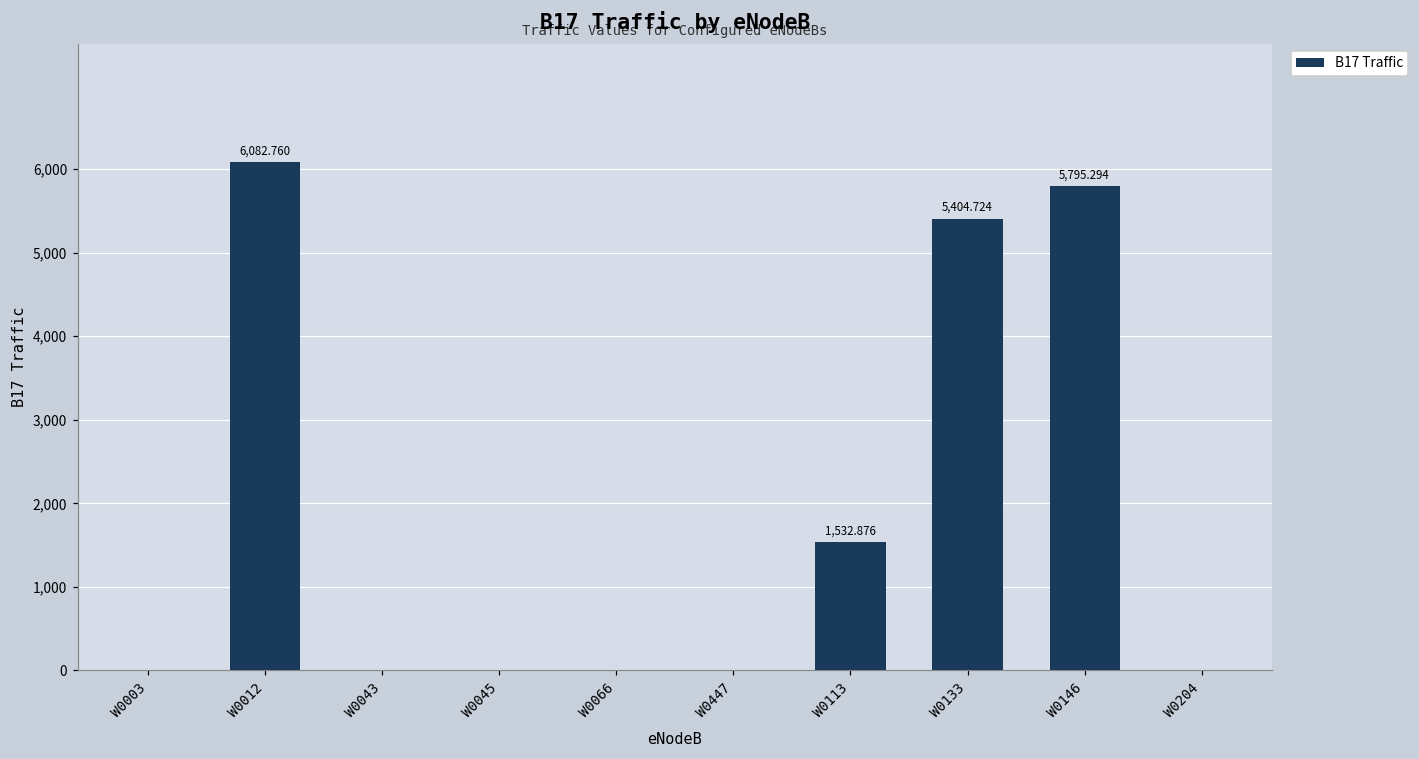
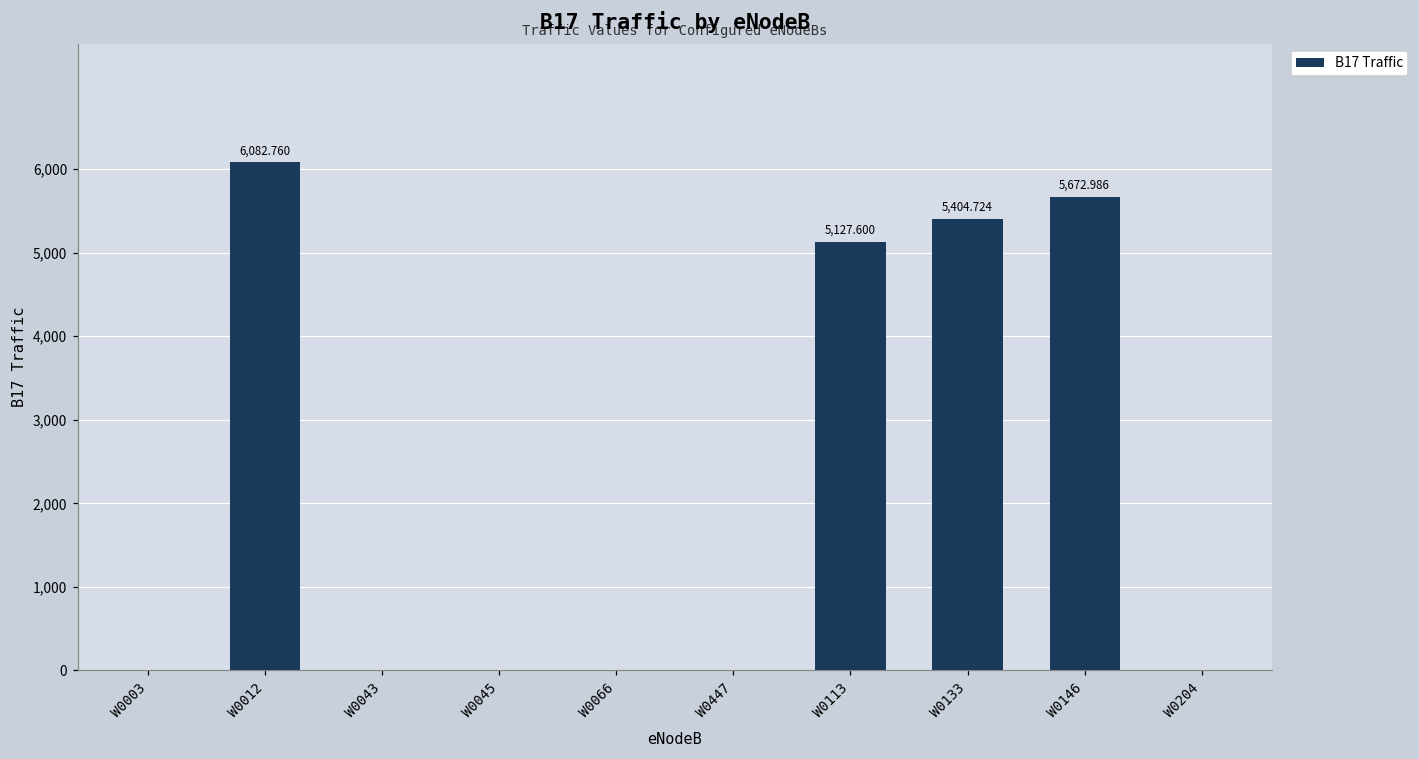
  {
    "W0012": "6,082.760",
-   "W0113": "1,532.876",
+   "W0113": "5,127.600",
    "W0133": "5,404.724",
-   "W0146": "5,795.294"
+   "W0146": "5,672.986"
  }
